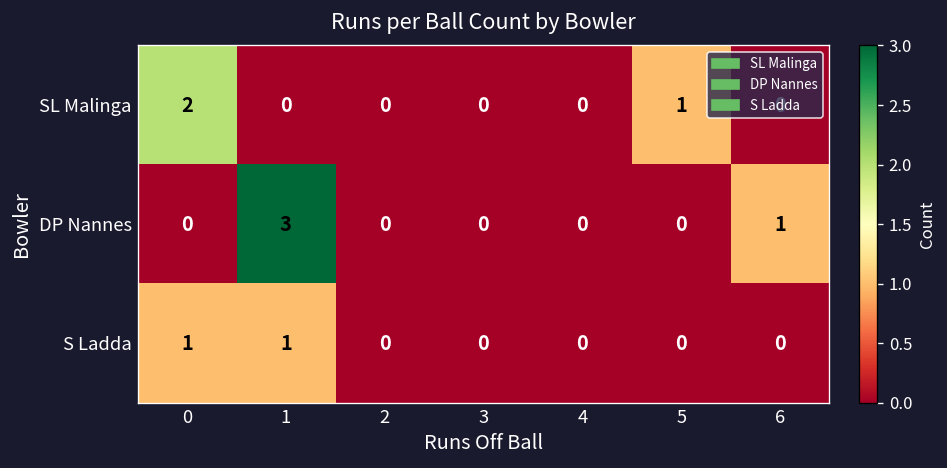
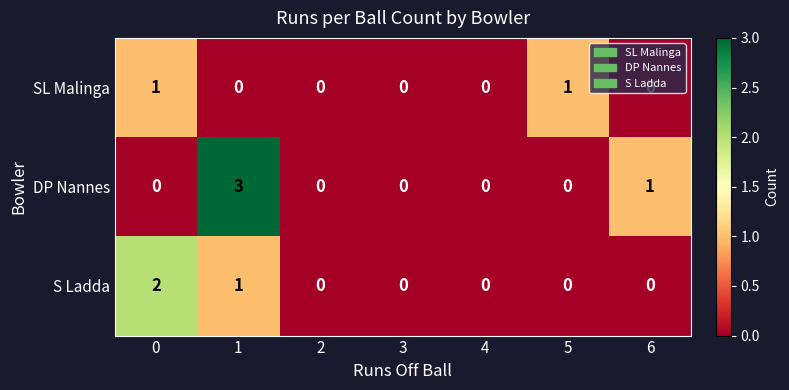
  {
    "SL Malinga": {
-     "0": 2,
+     "0": 1,
      "1": 0,
      "2": 0,
      "3": 0,
      "4": 0,
      "5": 1
    },
    "DP Nannes": {
      "0": 0,
      "1": 3,
      "2": 0,
      "3": 0,
      "4": 0,
      "5": 0,
      "6": 1
    },
    "S Ladda": {
-     "0": 1,
+     "0": 2,
      "1": 1,
      "2": 0,
      "3": 0,
      "4": 0,
      "5": 0,
      "6": 0
    }
  }
